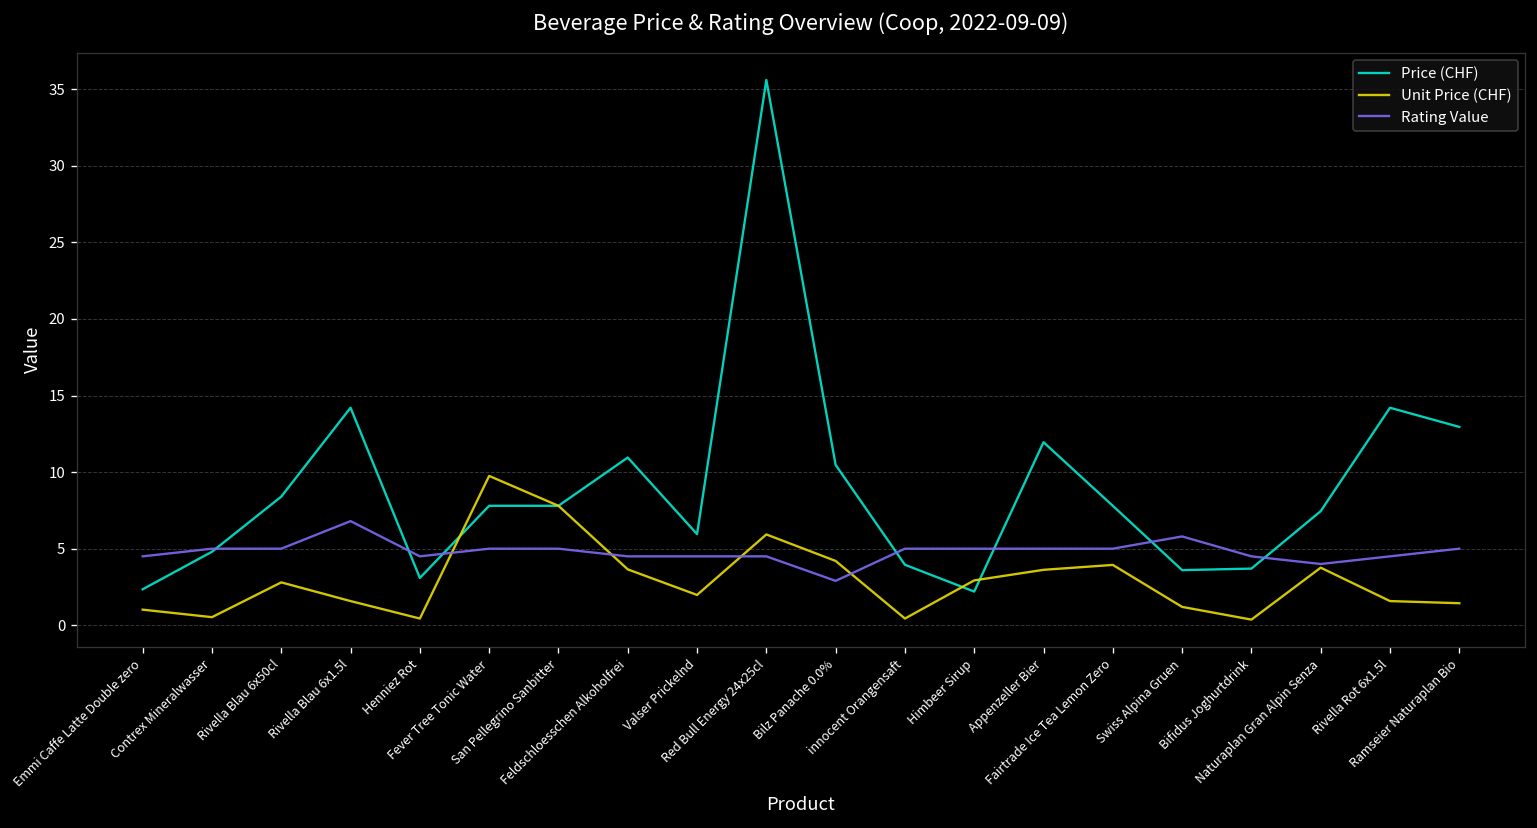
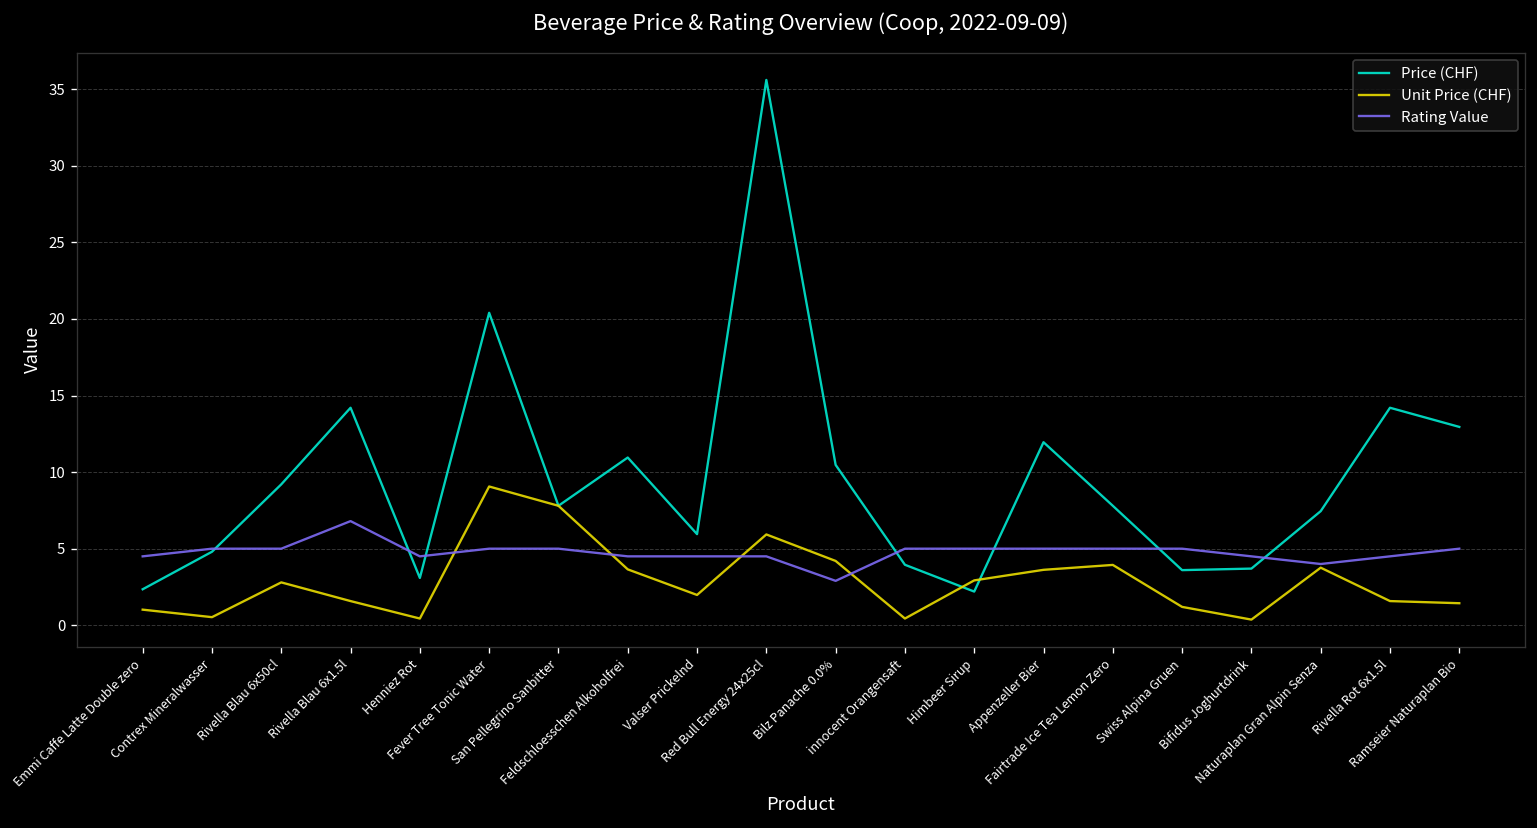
  {
    "Price (CHF)": {
      "Emmi Caffe Latte Double zero": 2.4,
      "Contrex Mineralwasser": 4.8,
-     "Rivella Blau 6x50cl": 8.4,
+     "Rivella Blau 6x50cl": 9.2,
      "Rivella Blau 6x1.5l": 14.2,
      "Henniez Rot": 3.1,
-     "Fever Tree Tonic Water": 7.8,
+     "Fever Tree Tonic Water": 20.4,
      "Feldschloesschen Alkoholfrei": 11.0,
      "Valser Prickelnd": 6.0,
      "Red Bull Energy 24x25cl": 35.6,
      "Bilz Panache 0.0%": 10.5,
      "innocent Orangensaft": 4.0,
      "Himbeer Sirup": 2.2,
      "Appenzeller Bier": 12.0,
      "Fairtrade Ice Tea Lemon Zero": 7.8,
      "Swiss Alpina Gruen": 3.6,
      "Bifidus Joghurtdrink": 3.7,
      "Naturaplan Gran Alpin Senza": 7.5,
      "Rivella Rot 6x1.5l": 14.2,
      "Ramseier Naturaplan Bio": 13.0
    },
    "Unit Price (CHF)": {
      "Emmi Caffe Latte Double zero": 1.0,
      "Contrex Mineralwasser": 0.5,
      "Rivella Blau 6x50cl": 2.8,
      "Rivella Blau 6x1.5l": 1.6,
      "Henniez Rot": 0.4,
-     "Fever Tree Tonic Water": 9.8,
+     "Fever Tree Tonic Water": 9.1,
      "Feldschloesschen Alkoholfrei": 3.7,
      "Valser Prickelnd": 2.0,
      "Red Bull Energy 24x25cl": 5.9,
      "Bilz Panache 0.0%": 4.2,
      "innocent Orangensaft": 0.4,
      "Himbeer Sirup": 2.9,
      "Appenzeller Bier": 3.6,
      "Fairtrade Ice Tea Lemon Zero": 3.9,
      "Swiss Alpina Gruen": 1.2,
      "Bifidus Joghurtdrink": 0.4,
      "Naturaplan Gran Alpin Senza": 3.8,
      "Rivella Rot 6x1.5l": 1.6,
      "Ramseier Naturaplan Bio": 1.4
    },
    "Rating Value": {
      "Emmi Caffe Latte Double zero": 4.5,
      "Contrex Mineralwasser": 5.0,
      "Rivella Blau 6x50cl": 5.0,
      "Rivella Blau 6x1.5l": 6.8,
      "Henniez Rot": 4.5,
      "Fever Tree Tonic Water": 5.0,
      "San Pellegrino Sanbitter": 5.0,
      "Feldschloesschen Alkoholfrei": 4.5,
      "Valser Prickelnd": 4.5,
      "Red Bull Energy 24x25cl": 4.5,
      "Bilz Panache 0.0%": 2.9,
      "innocent Orangensaft": 5.0,
      "Himbeer Sirup": 5.0,
      "Appenzeller Bier": 5.0,
      "Fairtrade Ice Tea Lemon Zero": 5.0,
-     "Swiss Alpina Gruen": 5.8,
+     "Swiss Alpina Gruen": 5.0,
      "Bifidus Joghurtdrink": 4.5,
      "Naturaplan Gran Alpin Senza": 4.0,
      "Rivella Rot 6x1.5l": 4.5,
      "Ramseier Naturaplan Bio": 5.0
    }
  }
